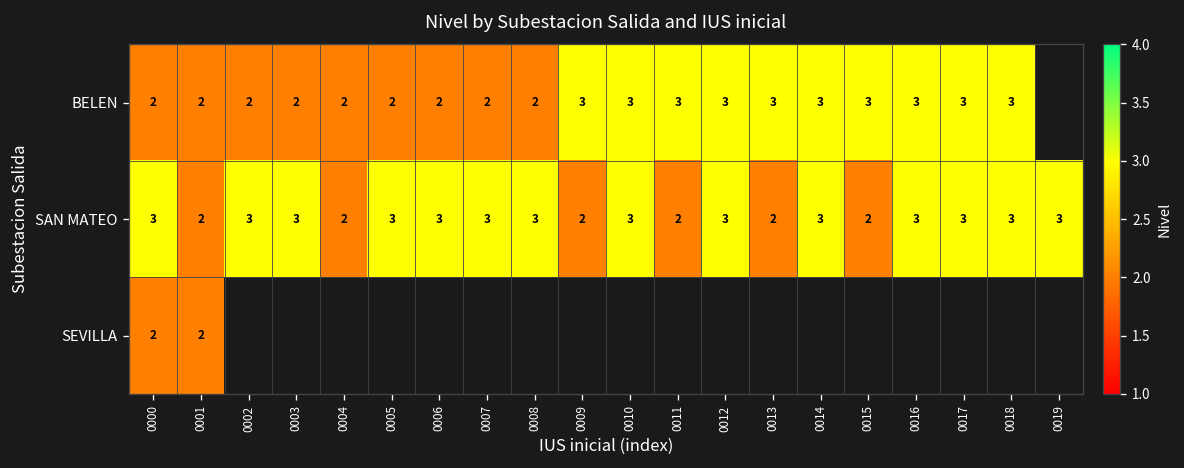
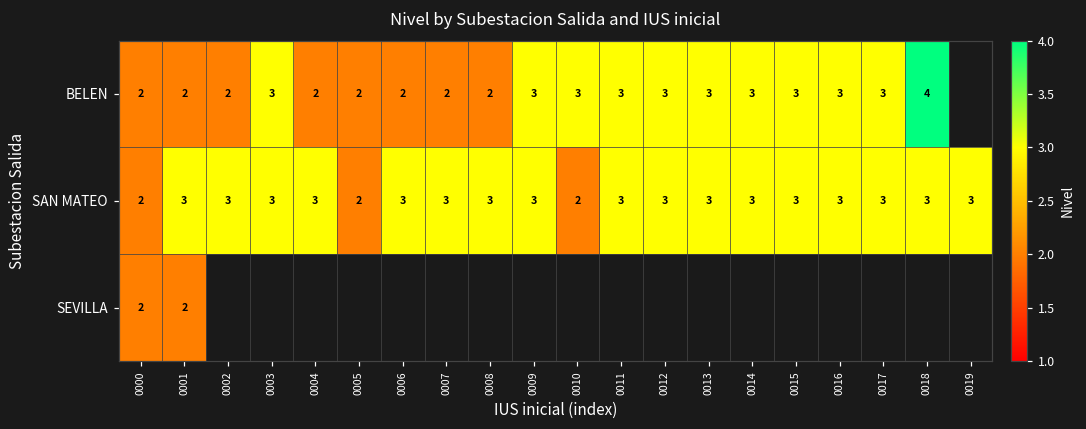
  {
    "BELEN": {
      "0000": 2,
      "0001": 2,
      "0002": 2,
-     "0003": 2,
+     "0003": 3,
      "0004": 2,
      "0005": 2,
      "0006": 2,
      "0007": 2,
      "0008": 2,
      "0009": 3,
      "0010": 3,
      "0011": 3,
      "0012": 3,
      "0013": 3,
      "0014": 3,
      "0015": 3,
      "0016": 3,
      "0017": 3,
-     "0018": 3
+     "0018": 4
    },
    "SAN MATEO": {
-     "0000": 3,
-     "0001": 2,
+     "0000": 2,
+     "0001": 3,
      "0002": 3,
      "0003": 3,
-     "0004": 2,
-     "0005": 3,
+     "0004": 3,
+     "0005": 2,
      "0006": 3,
      "0007": 3,
      "0008": 3,
-     "0009": 2,
-     "0010": 3,
-     "0011": 2,
+     "0009": 3,
+     "0010": 2,
+     "0011": 3,
      "0012": 3,
-     "0013": 2,
+     "0013": 3,
      "0014": 3,
-     "0015": 2,
+     "0015": 3,
      "0016": 3,
      "0017": 3,
      "0018": 3,
      "0019": 3
    },
    "SEVILLA": {
      "0000": 2,
      "0001": 2
    }
  }
